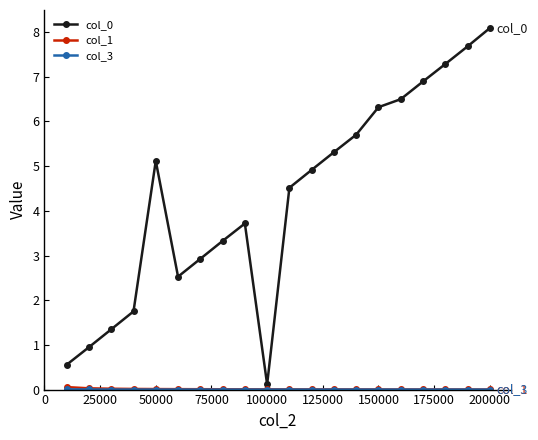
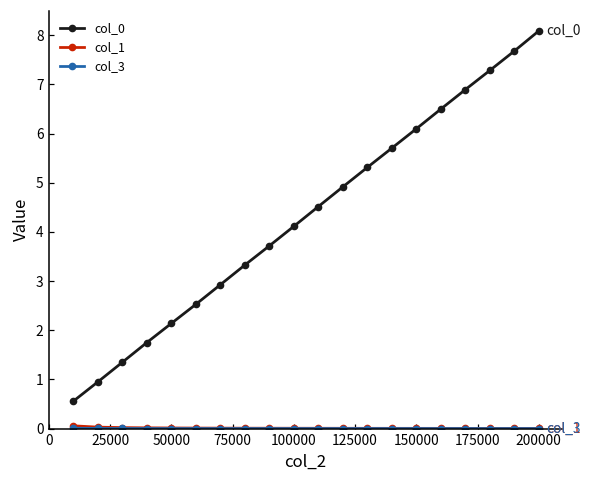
  {
    "col_0": {
-     "50000": 5.1,
-     "100000": 0.1,
-     "150000": 6.3
+     "50000": 2.1,
+     "100000": 4.1,
+     "150000": 6.1
    }
  }
